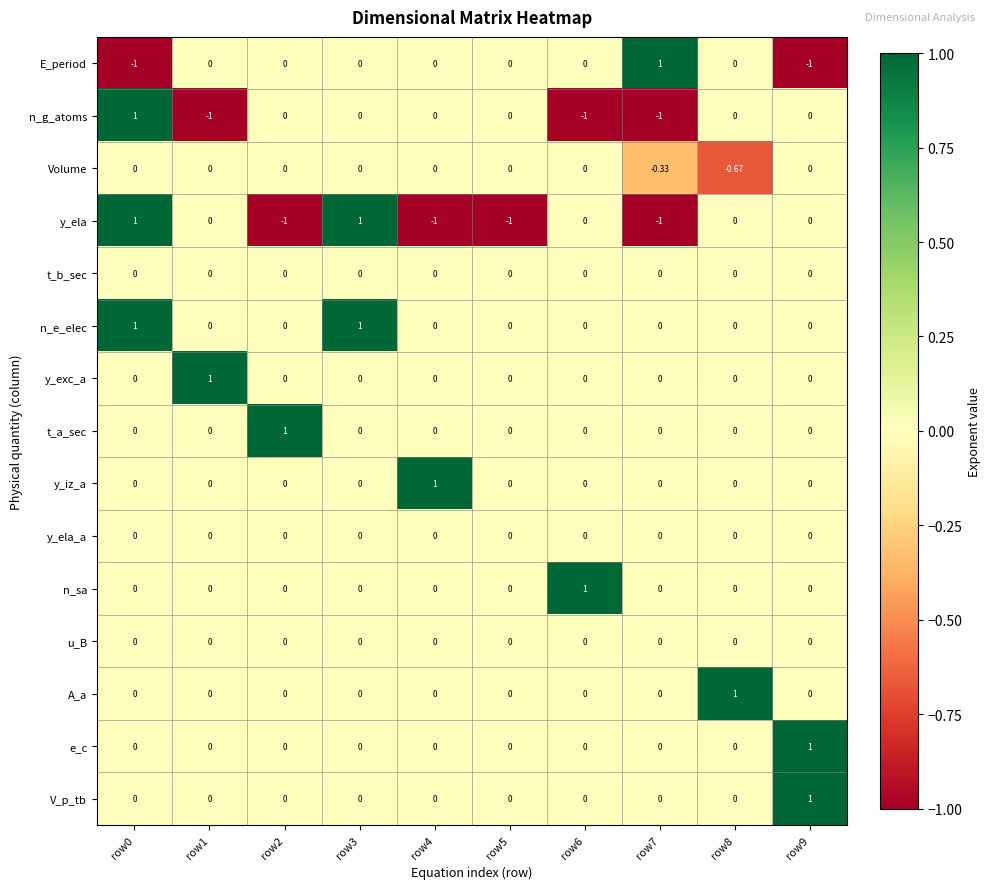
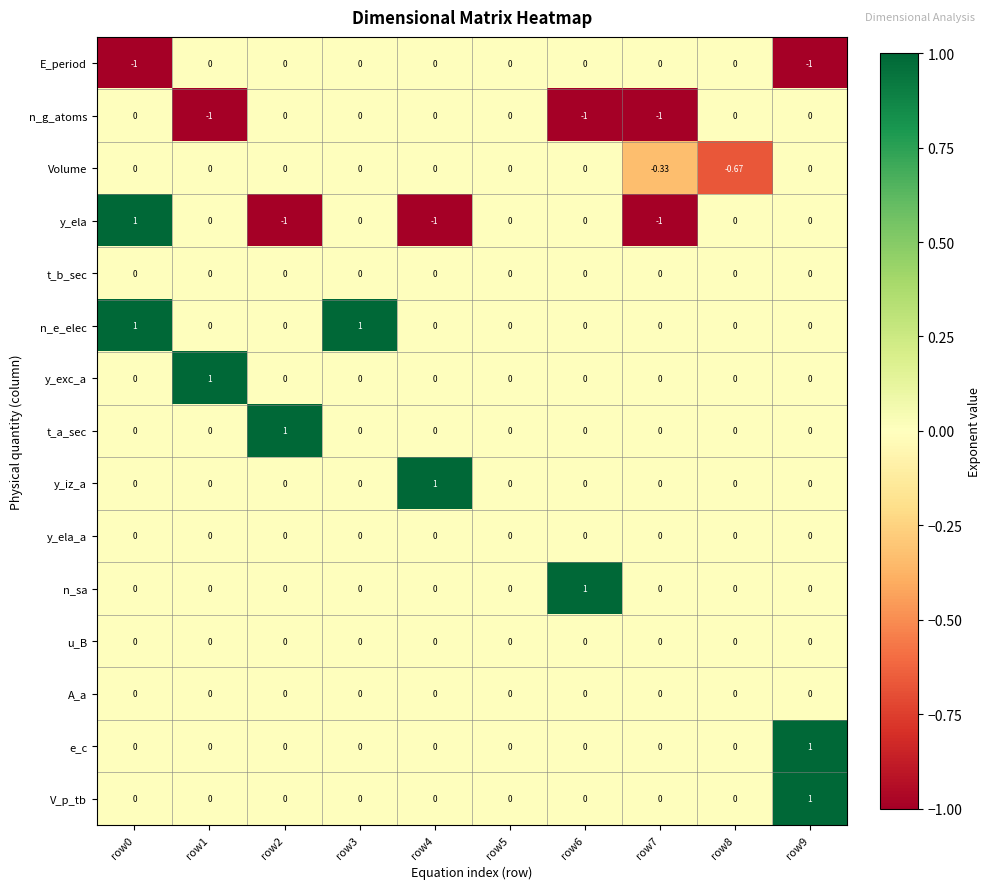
  {
    "E_period": {
      "row0": -1,
      "row1": 0,
      "row2": 0,
      "row3": 0,
      "row4": 0,
      "row5": 0,
      "row6": 0,
-     "row7": 1,
+     "row7": 0,
      "row8": 0,
      "row9": -1
    },
    "n_g_atoms": {
-     "row0": 1,
+     "row0": 0,
      "row1": -1,
      "row2": 0,
      "row3": 0,
      "row4": 0,
      "row5": 0,
      "row6": -1,
      "row7": -1,
      "row8": 0,
      "row9": 0
    },
    "Volume": {
      "row0": 0,
      "row1": 0,
      "row2": 0,
      "row3": 0,
      "row4": 0,
      "row5": 0,
      "row6": 0,
      "row7": -0.33,
      "row8": -0.67,
      "row9": 0
    },
    "y_ela": {
      "row0": 1,
      "row1": 0,
      "row2": -1,
-     "row3": 1,
+     "row3": 0,
      "row4": -1,
-     "row5": -1,
+     "row5": 0,
      "row6": 0,
      "row7": -1,
      "row8": 0,
      "row9": 0
    },
    "t_b_sec": {
      "row0": 0,
      "row1": 0,
      "row2": 0,
      "row3": 0,
      "row4": 0,
      "row5": 0,
      "row6": 0,
      "row7": 0,
      "row8": 0,
      "row9": 0
    },
    "n_e_elec": {
      "row0": 1,
      "row1": 0,
      "row2": 0,
      "row3": 1,
      "row4": 0,
      "row5": 0,
      "row6": 0,
      "row7": 0,
      "row8": 0,
      "row9": 0
    },
    "y_exc_a": {
      "row0": 0,
      "row1": 1,
      "row2": 0,
      "row3": 0,
      "row4": 0,
      "row5": 0,
      "row6": 0,
      "row7": 0,
      "row8": 0,
      "row9": 0
    },
    "t_a_sec": {
      "row0": 0,
      "row1": 0,
      "row2": 1,
      "row3": 0,
      "row4": 0,
      "row5": 0,
      "row6": 0,
      "row7": 0,
      "row8": 0,
      "row9": 0
    },
    "y_iz_a": {
      "row0": 0,
      "row1": 0,
      "row2": 0,
      "row3": 0,
      "row4": 1,
      "row5": 0,
      "row6": 0,
      "row7": 0,
      "row8": 0,
      "row9": 0
    },
    "y_ela_a": {
      "row0": 0,
      "row1": 0,
      "row2": 0,
      "row3": 0,
      "row4": 0,
      "row5": 0,
      "row6": 0,
      "row7": 0,
      "row8": 0,
      "row9": 0
    },
    "n_sa": {
      "row0": 0,
      "row1": 0,
      "row2": 0,
      "row3": 0,
      "row4": 0,
      "row5": 0,
      "row6": 1,
      "row7": 0,
      "row8": 0,
      "row9": 0
    },
    "u_B": {
      "row0": 0,
      "row1": 0,
      "row2": 0,
      "row3": 0,
      "row4": 0,
      "row5": 0,
      "row6": 0,
      "row7": 0,
      "row8": 0,
      "row9": 0
    },
    "A_a": {
      "row0": 0,
      "row1": 0,
      "row2": 0,
      "row3": 0,
      "row4": 0,
      "row5": 0,
      "row6": 0,
      "row7": 0,
-     "row8": 1,
+     "row8": 0,
      "row9": 0
    },
    "e_c": {
      "row0": 0,
      "row1": 0,
      "row2": 0,
      "row3": 0,
      "row4": 0,
      "row5": 0,
      "row6": 0,
      "row7": 0,
      "row8": 0,
      "row9": 1
    },
    "V_p_tb": {
      "row0": 0,
      "row1": 0,
      "row2": 0,
      "row3": 0,
      "row4": 0,
      "row5": 0,
      "row6": 0,
      "row7": 0,
      "row8": 0,
      "row9": 1
    }
  }
